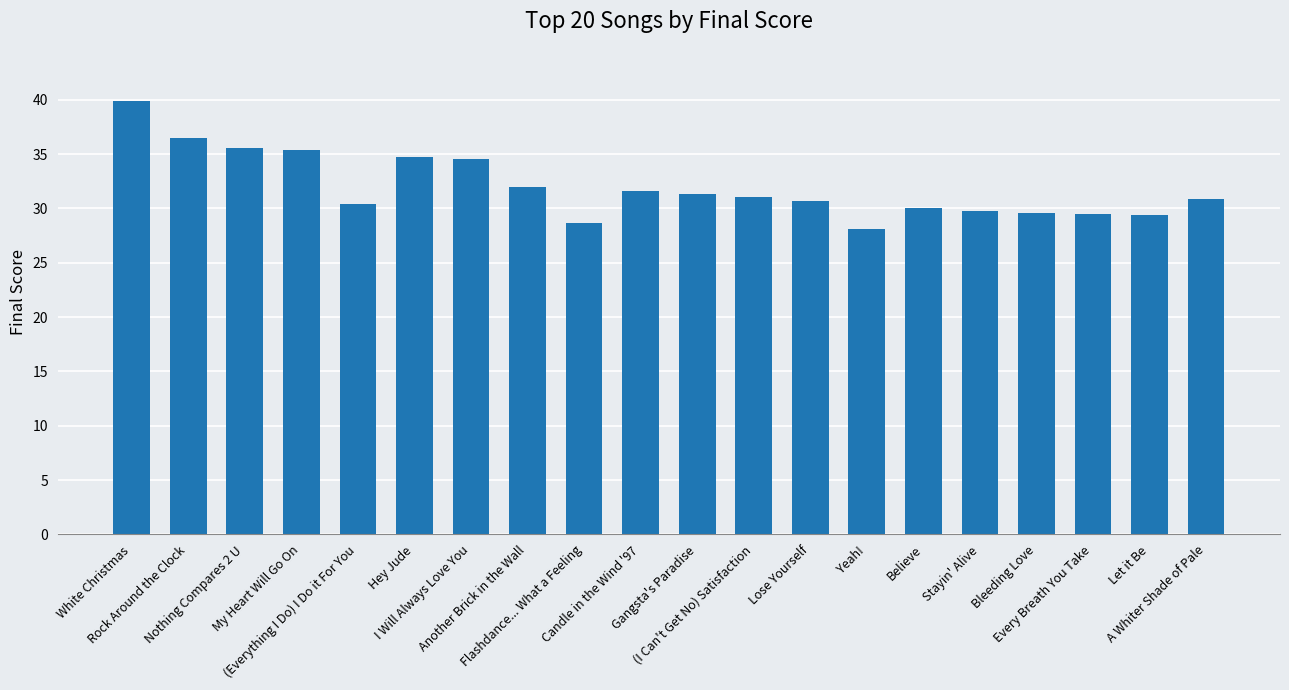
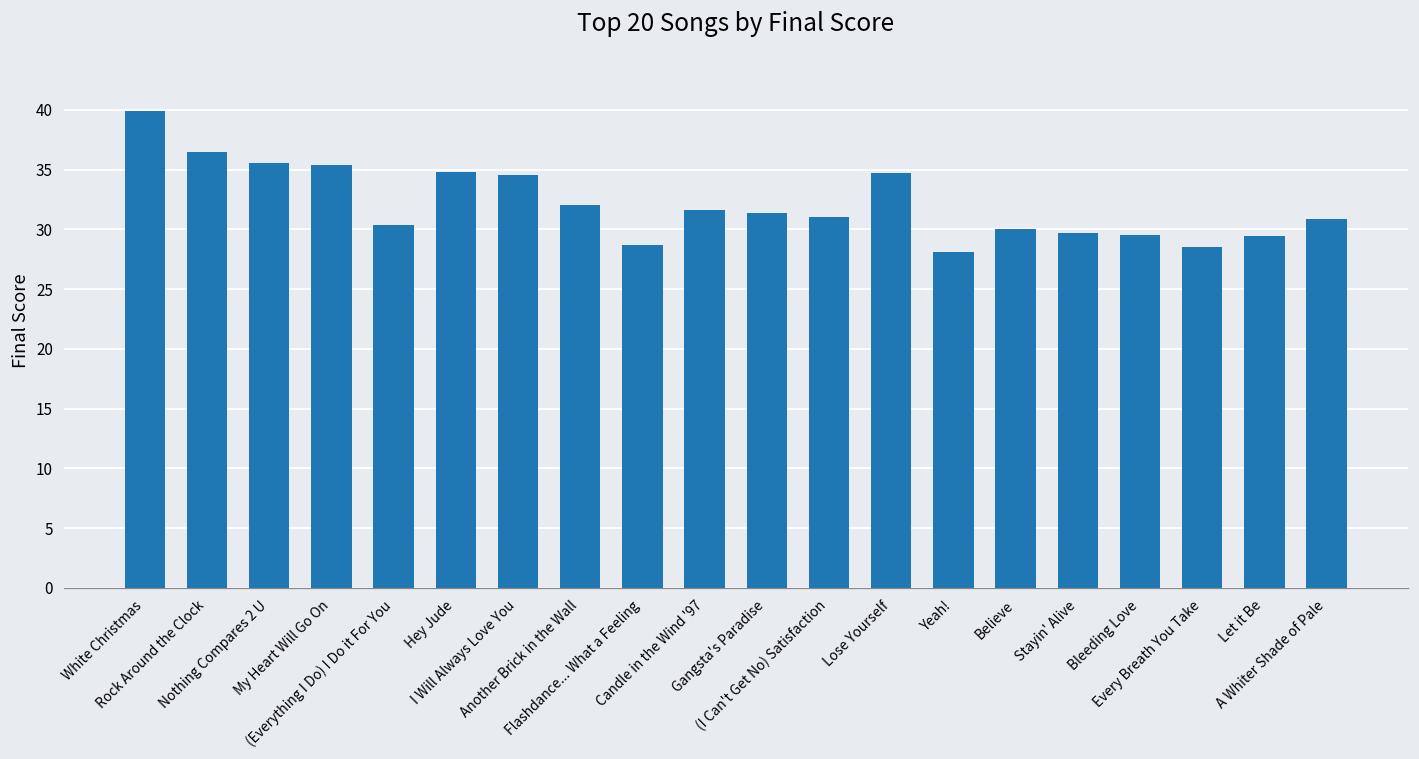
  {
    "White Christmas": 39.9,
    "Rock Around the Clock": 36.5,
    "Nothing Compares 2 U": 35.6,
    "My Heart Will Go On": 35.4,
    "(Everything I Do) I Do it For You": 30.4,
    "Hey Jude": 34.8,
    "I Will Always Love You": 34.6,
    "Another Brick in the Wall": 32.0,
    "Flashdance... What a Feeling": 28.7,
    "Candle in the Wind '97": 31.6,
    "Gangsta's Paradise": 31.4,
    "(I Can't Get No) Satisfaction": 31.1,
-   "Lose Yourself": 30.7,
+   "Lose Yourself": 34.7,
    "Yeah!": 28.1,
    "Believe": 30.1,
    "Stayin' Alive": 29.7,
    "Bleeding Love": 29.5,
-   "Every Breath You Take": 29.5,
+   "Every Breath You Take": 28.5,
    "Let it Be": 29.4,
    "A Whiter Shade of Pale": 30.8
  }
